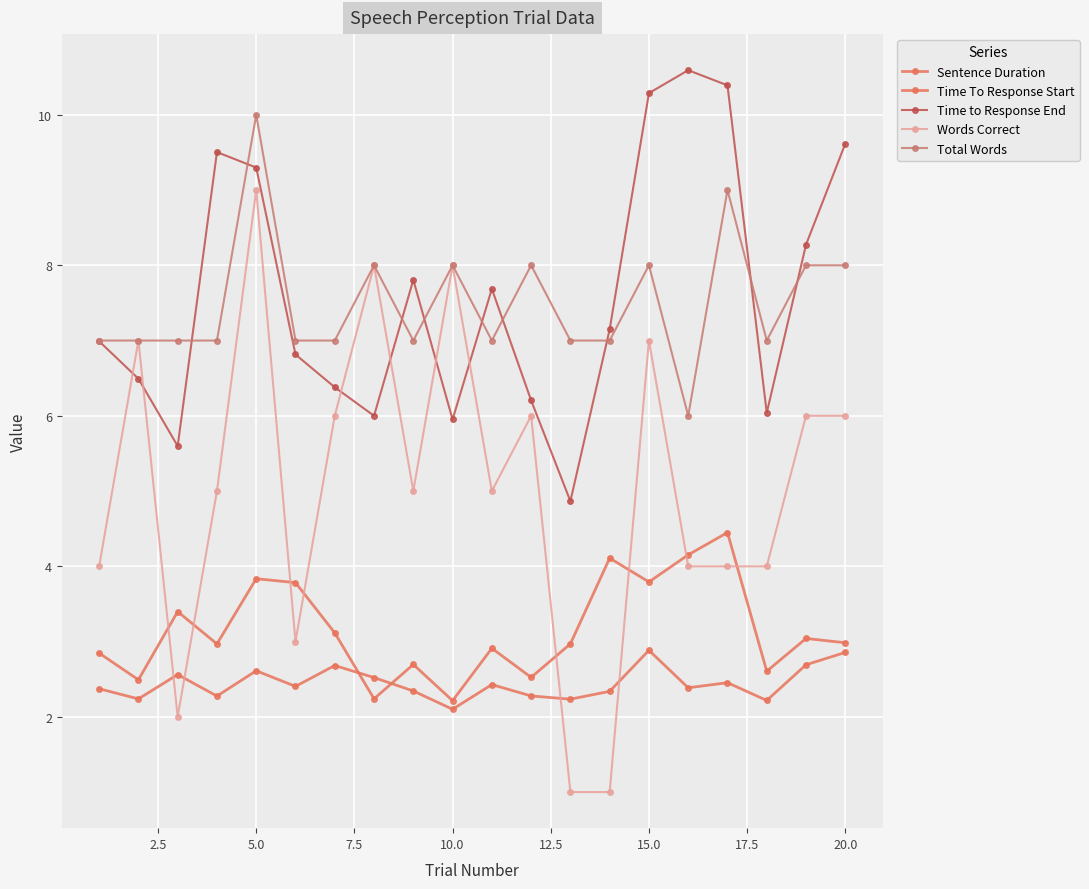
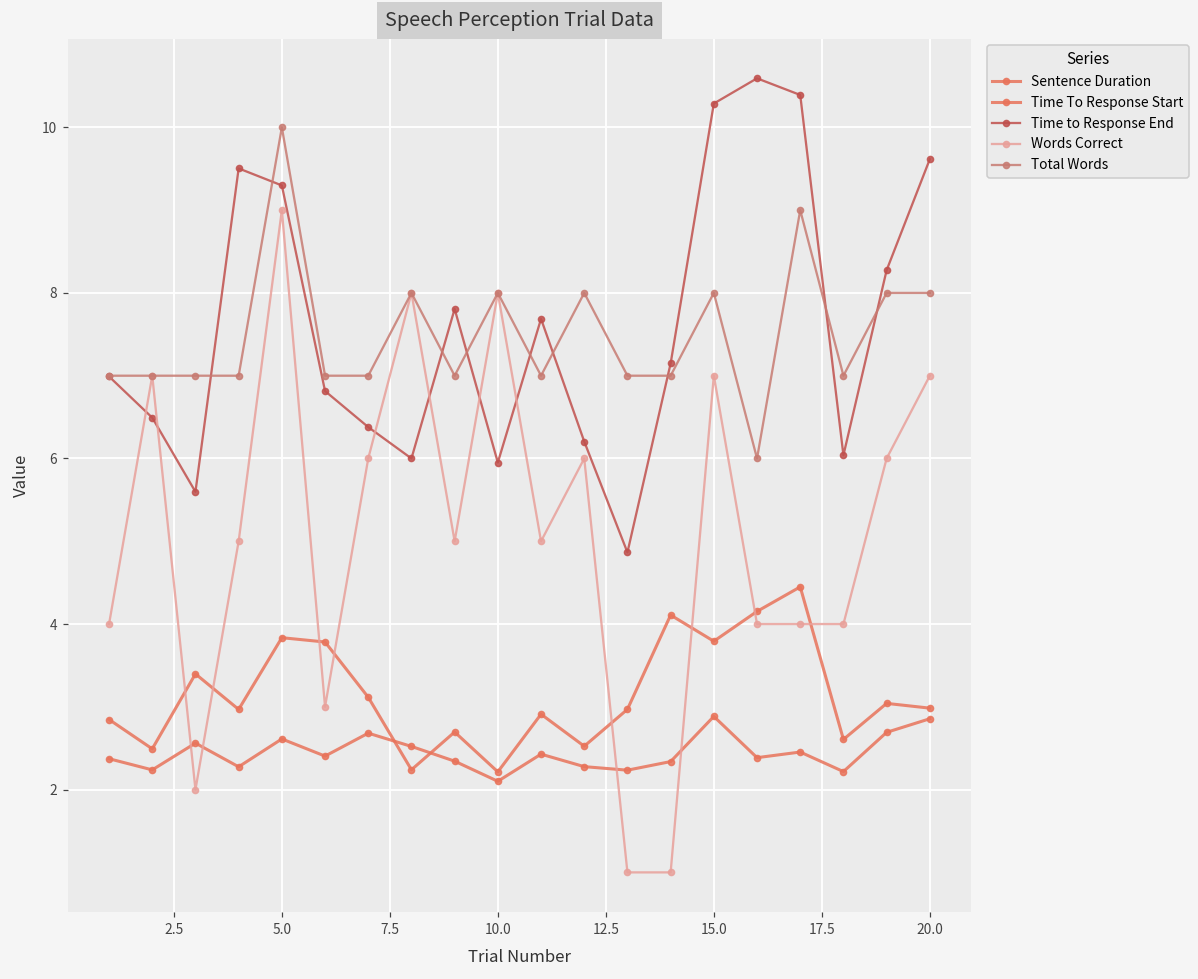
  {
    "Words Correct": {
      "5.0": 9,
      "15.0": 7,
-     "20.0": 6
+     "20.0": 7
    }
  }
